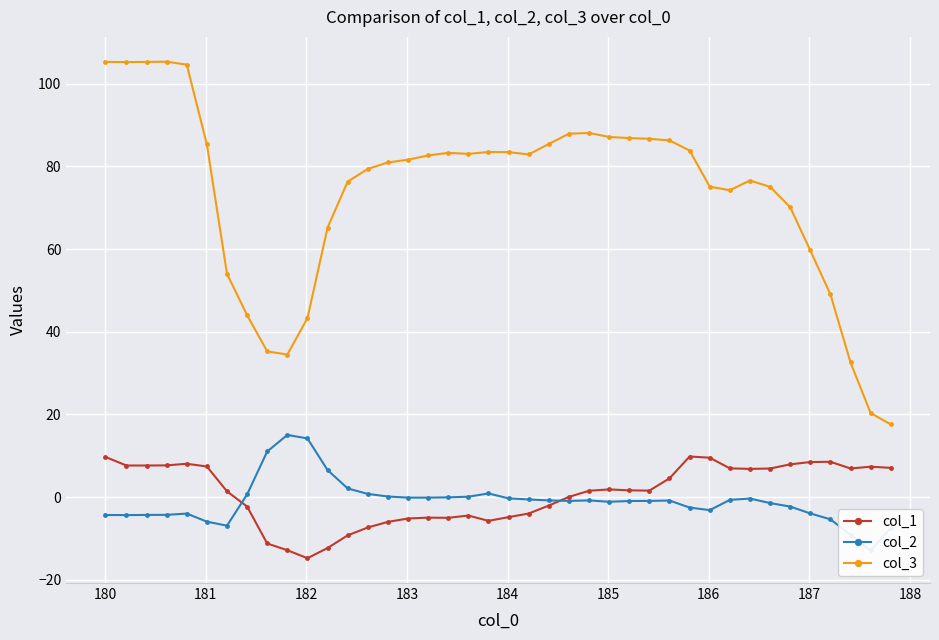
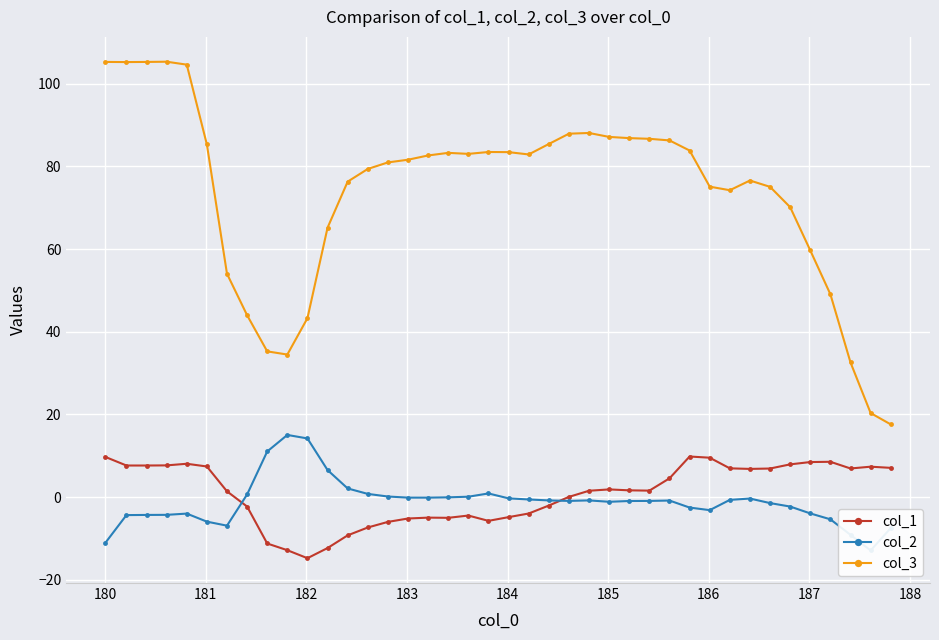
  {
    "col_1": {
      "180": 10
    },
    "col_2": {
-     "180": -4
+     "180": -11
    },
    "col_3": {
      "180": 105
    }
  }
